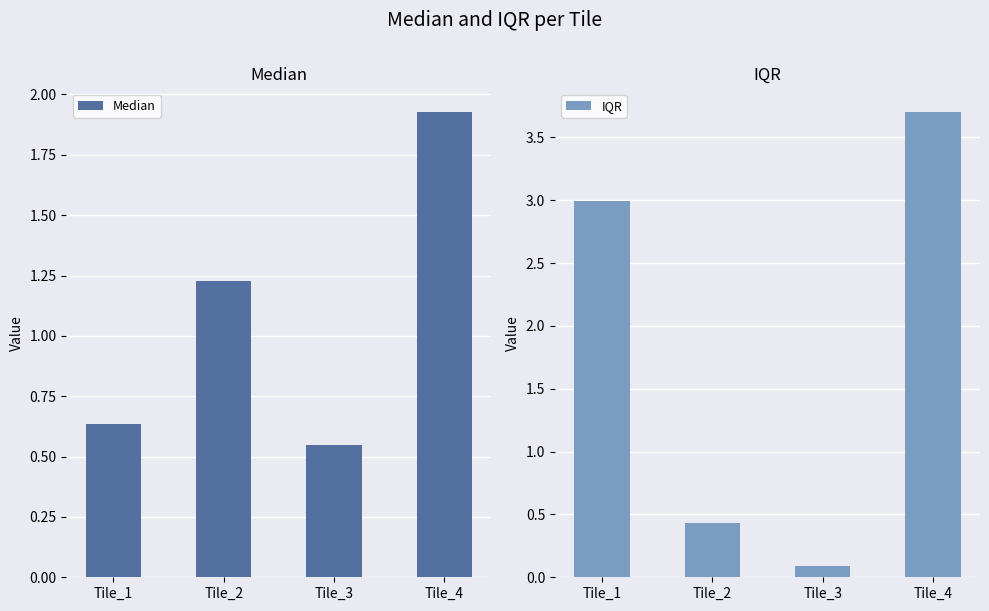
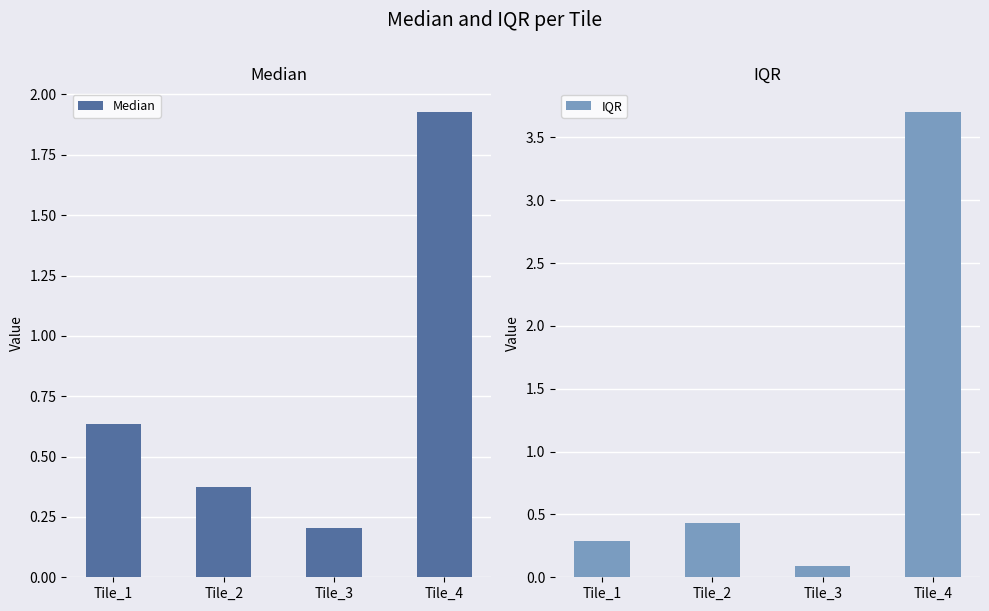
  {
    "Median": {
      "Tile_1": 0.63,
-     "Tile_2": 1.23,
-     "Tile_3": 0.55,
+     "Tile_2": 0.38,
+     "Tile_3": 0.20,
      "Tile_4": 1.93
    },
    "IQR": {
-     "Tile_1": 3.00,
+     "Tile_1": 0.29,
      "Tile_2": 0.44,
      "Tile_3": 0.09,
      "Tile_4": 3.71
    }
  }
